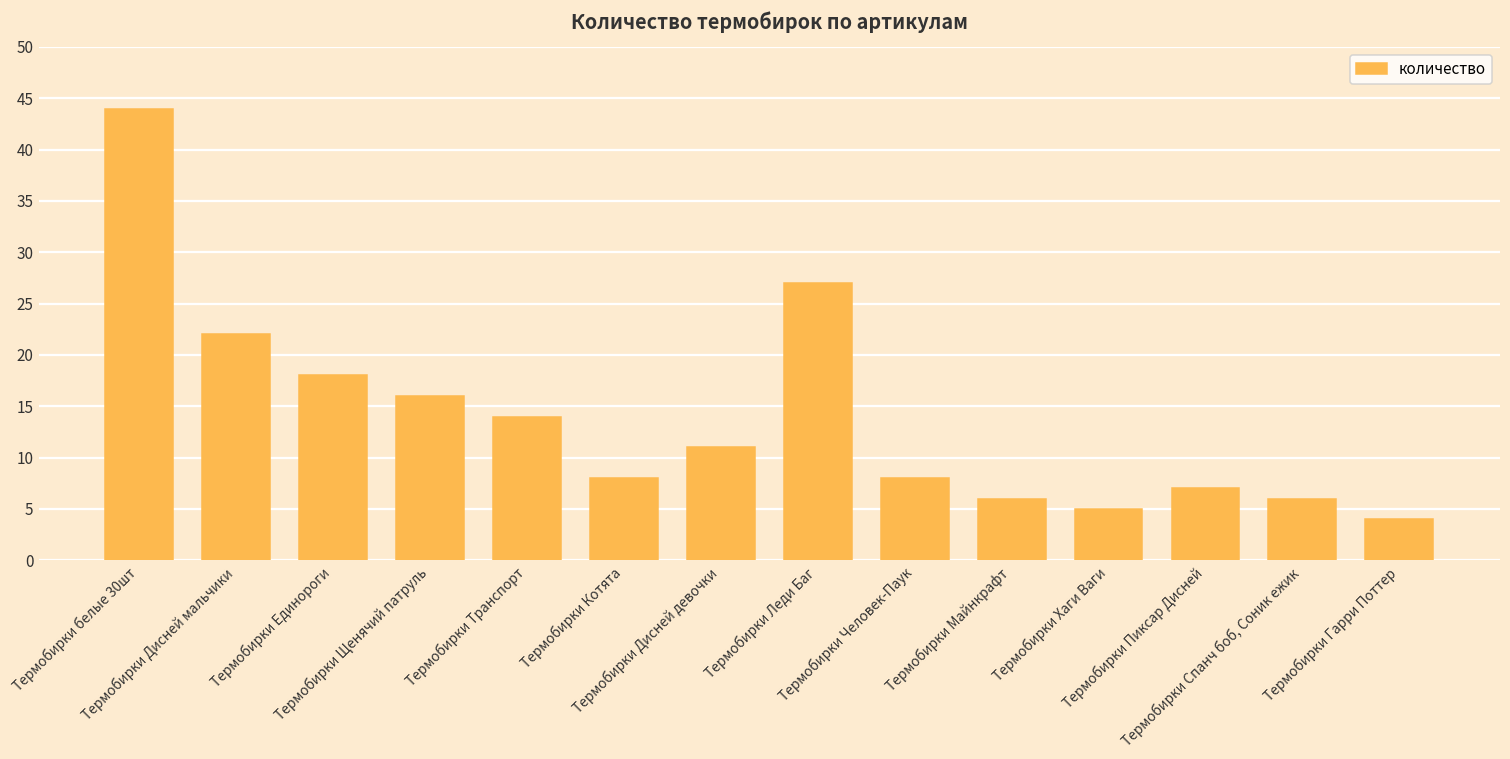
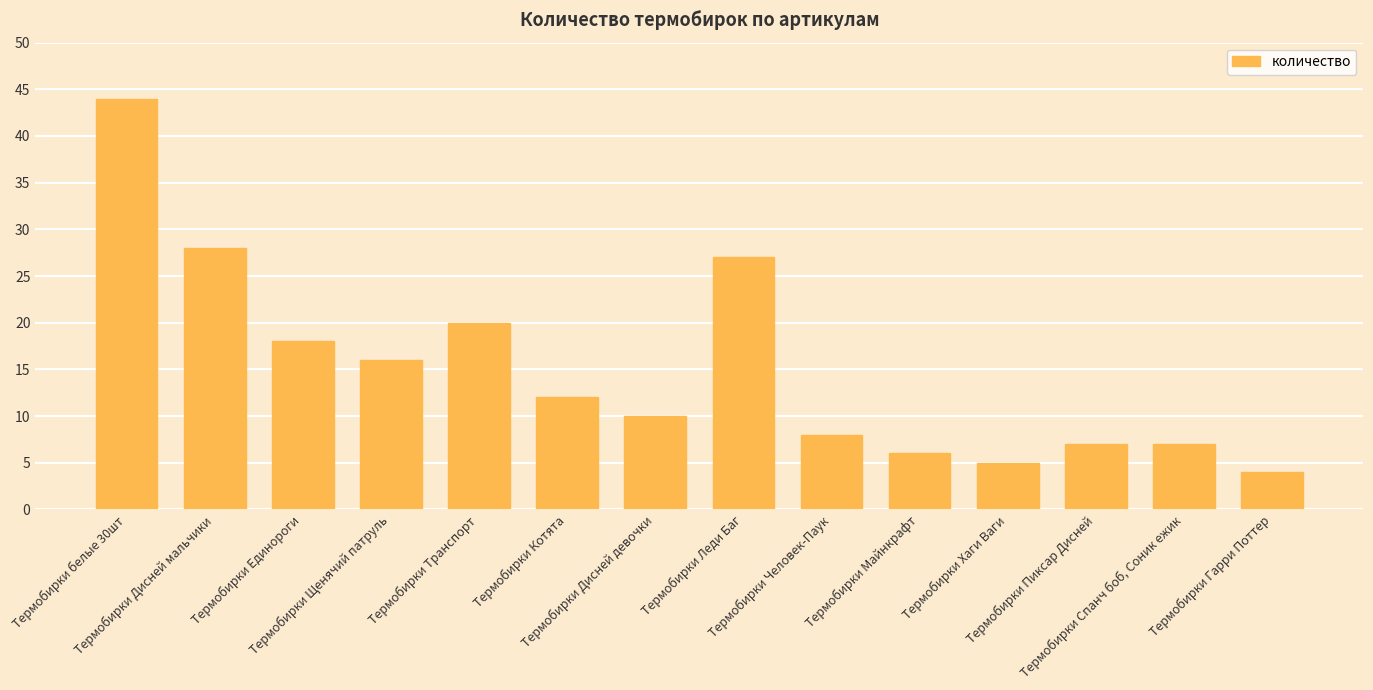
  {
    "Термобирки белые 30шт": 44,
-   "Термобирки Дисней мальчики": 22,
+   "Термобирки Дисней мальчики": 28,
    "Термобирки Единороги": 18,
    "Термобирки Щенячий патруль": 16,
-   "Термобирки Транспорт": 14,
-   "Термобирки Котята": 8,
-   "Термобирки Дисней девочки": 11,
+   "Термобирки Транспорт": 20,
+   "Термобирки Котята": 12,
+   "Термобирки Дисней девочки": 10,
    "Термобирки Леди Баг": 27,
    "Термобирки Человек-Паук": 8,
    "Термобирки Майнкрафт": 6,
    "Термобирки Хаги Ваги": 5,
    "Термобирки Пиксар Дисней": 7,
-   "Термобирки Спанч боб, Соник ежик": 6,
+   "Термобирки Спанч боб, Соник ежик": 7,
    "Термобирки Гарри Поттер": 4
  }
